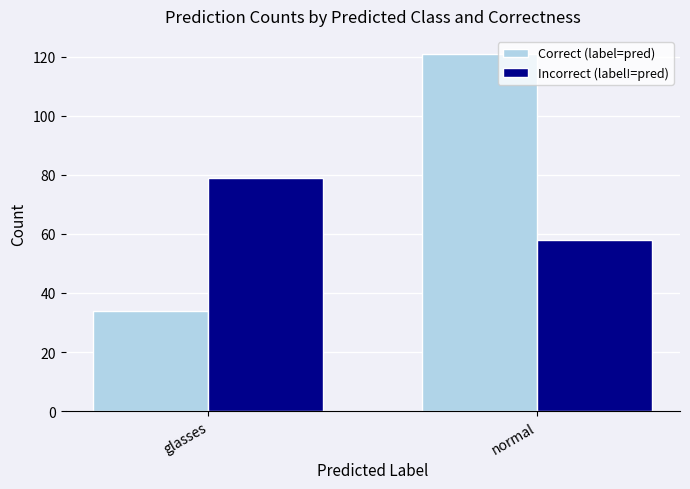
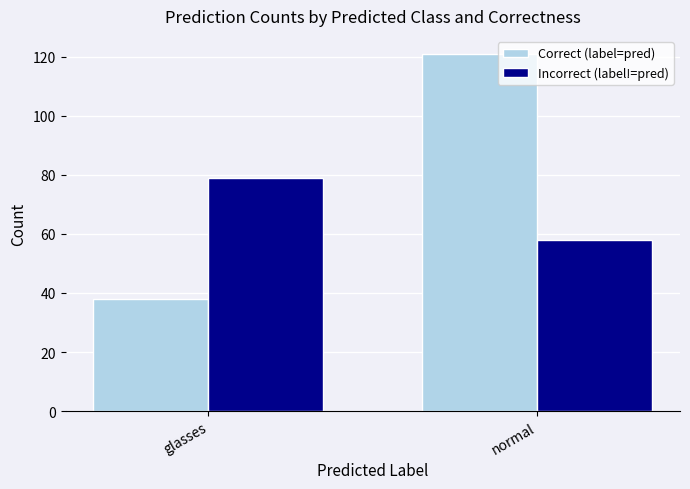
  {
    "Correct (label=pred)": {
-     "glasses": 34,
+     "glasses": 38,
      "normal": 121
    },
    "Incorrect (label!=pred)": {
      "glasses": 79,
      "normal": 58
    }
  }
